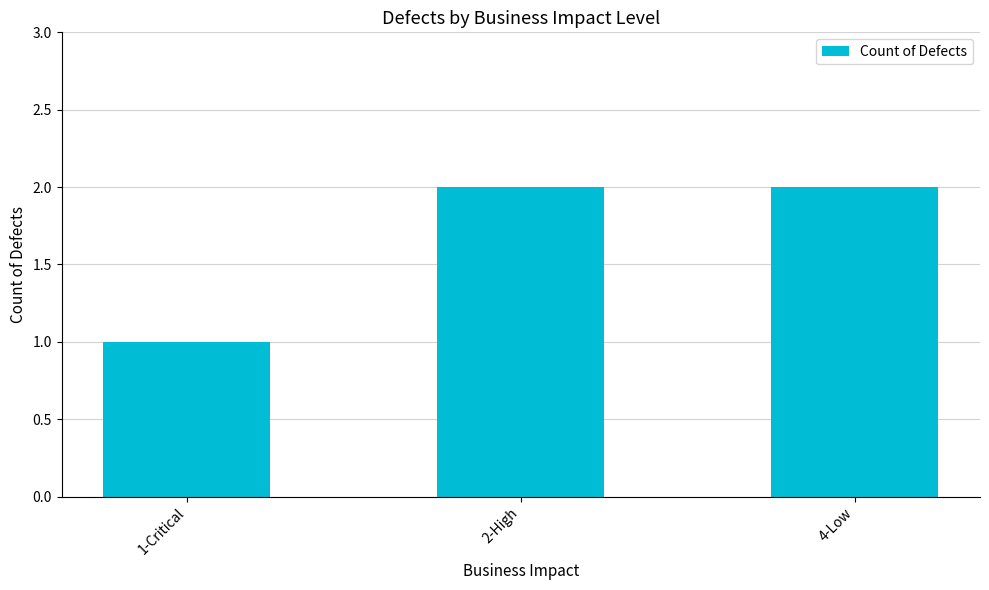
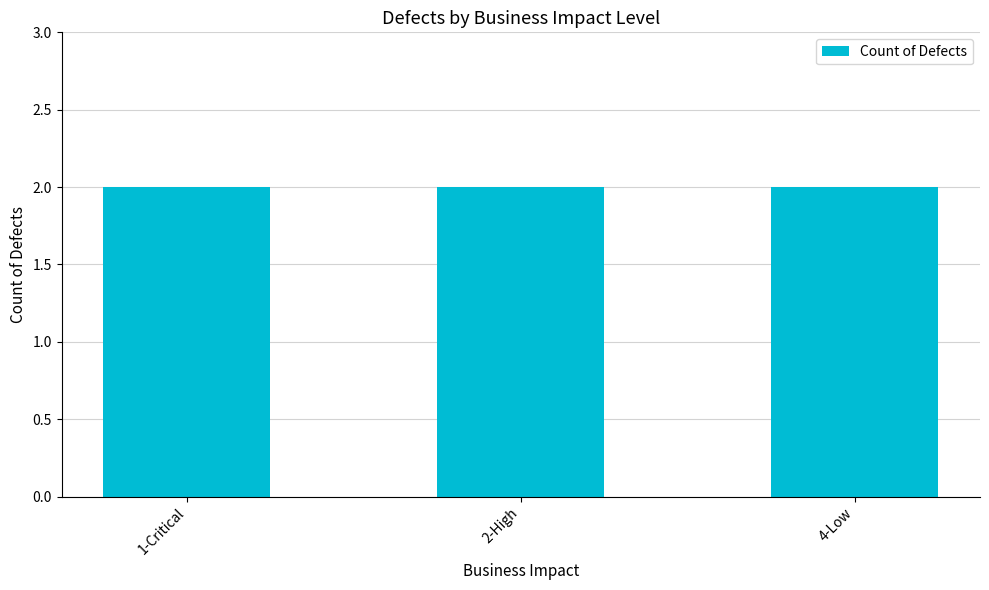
  {
-   "1-Critical": 1,
+   "1-Critical": 2,
    "2-High": 2,
    "4-Low": 2
  }
